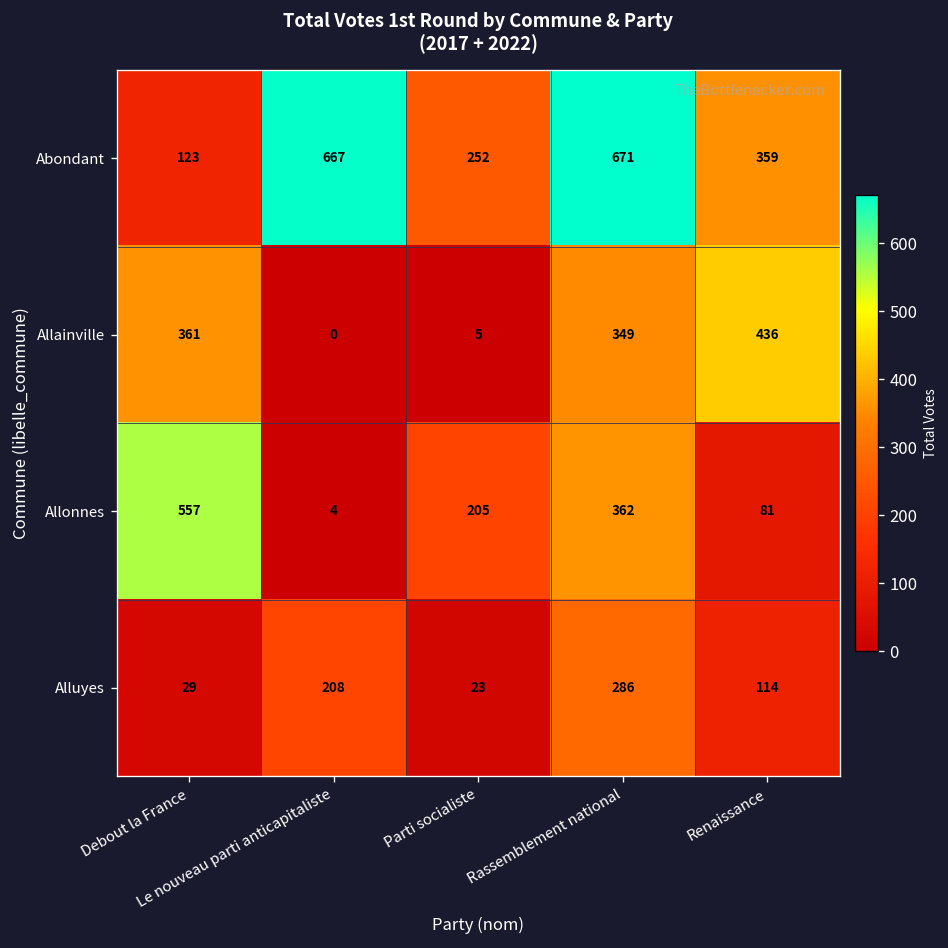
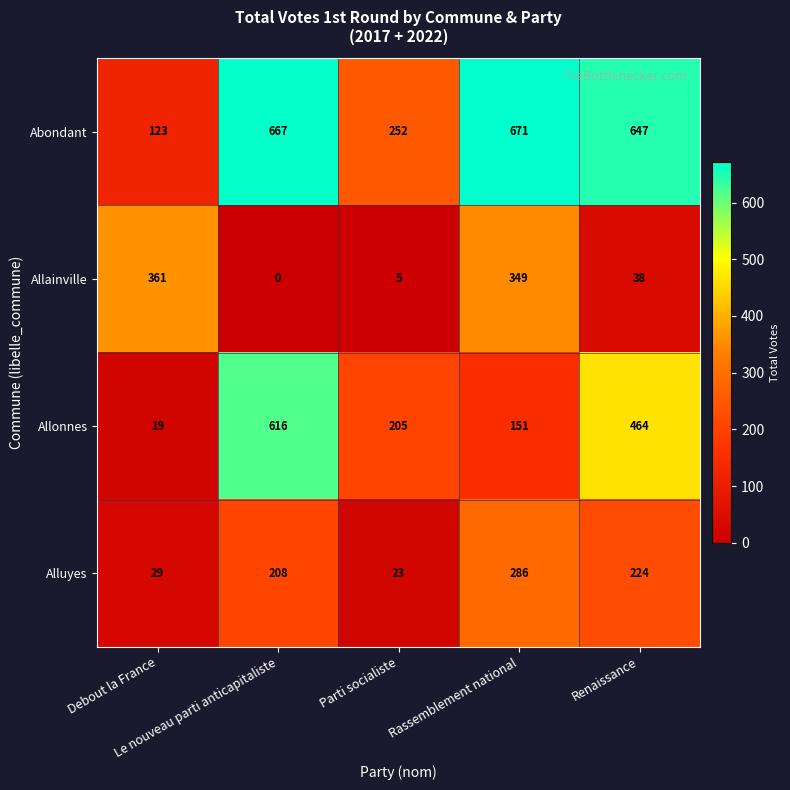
  {
    "Abondant": {
      "Debout la France": 123,
      "Le nouveau parti anticapitaliste": 667,
      "Parti socialiste": 252,
      "Rassemblement national": 671,
-     "Renaissance": 359
+     "Renaissance": 647
    },
    "Allainville": {
      "Debout la France": 361,
      "Le nouveau parti anticapitaliste": 0,
      "Parti socialiste": 5,
      "Rassemblement national": 349,
-     "Renaissance": 436
+     "Renaissance": 38
    },
    "Allonnes": {
-     "Debout la France": 557,
-     "Le nouveau parti anticapitaliste": 4,
+     "Debout la France": 19,
+     "Le nouveau parti anticapitaliste": 616,
      "Parti socialiste": 205,
-     "Rassemblement national": 362,
-     "Renaissance": 81
+     "Rassemblement national": 151,
+     "Renaissance": 464
    },
    "Alluyes": {
      "Debout la France": 29,
      "Le nouveau parti anticapitaliste": 208,
      "Parti socialiste": 23,
      "Rassemblement national": 286,
-     "Renaissance": 114
+     "Renaissance": 224
    }
  }
